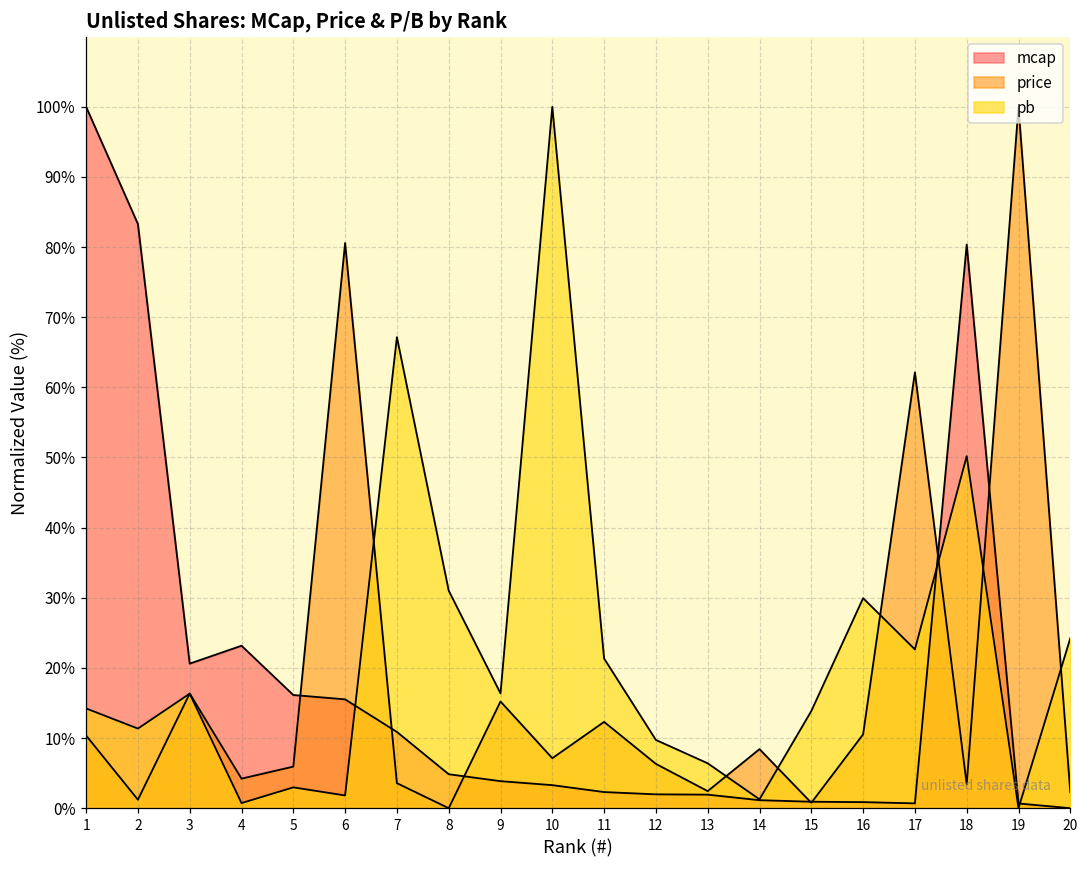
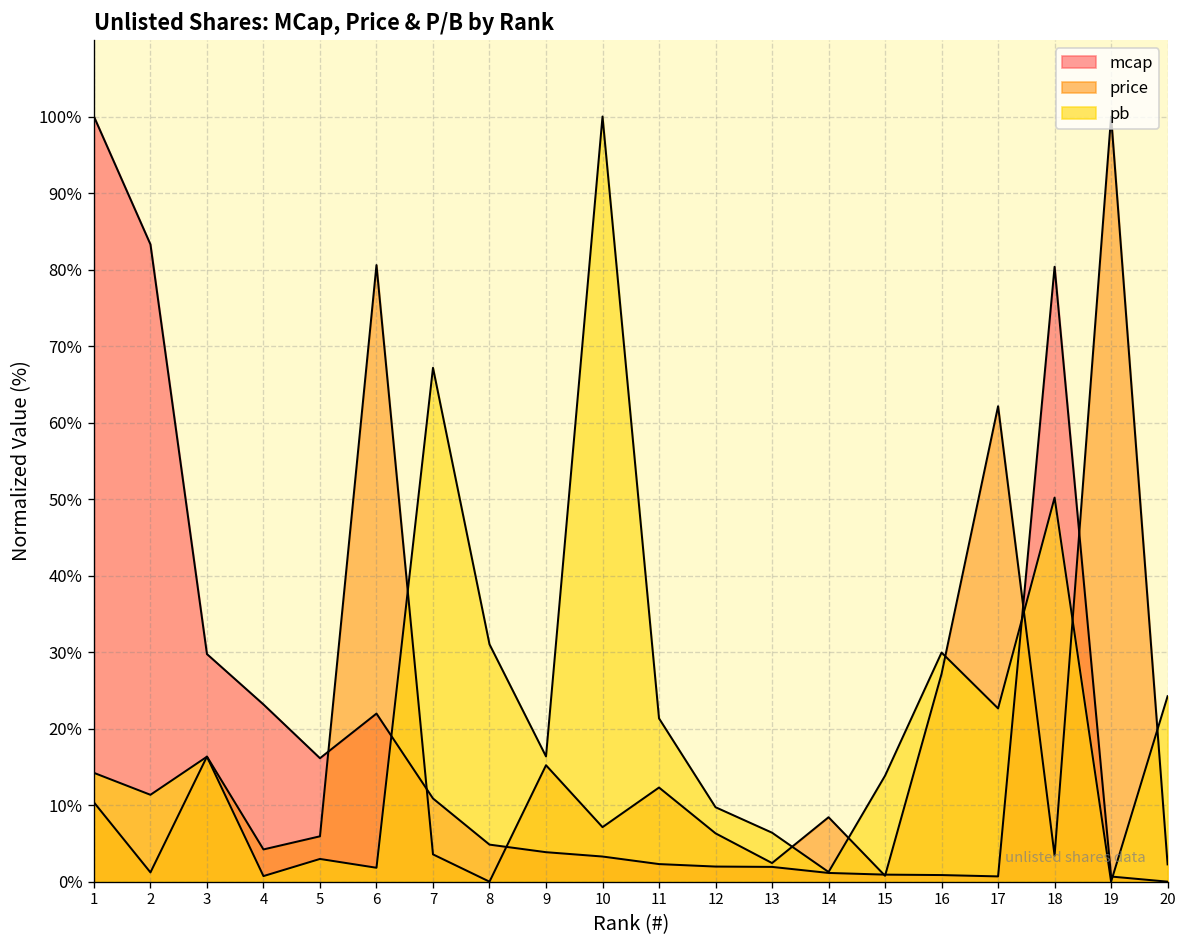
  {
    "mcap": {
      "1": "100%",
      "2": "83%",
-     "3": "21%",
+     "3": "30%",
      "4": "23%",
      "5": "16%",
-     "6": "16%",
+     "6": "22%",
      "7": "11%",
      "8": "5%",
      "9": "4%",
      "10": "3%",
      "11": "2%",
      "12": "2%",
      "13": "2%",
      "16": "1%",
      "17": "1%",
      "18": "80%",
      "19": "1%",
      "20": "0%"
    },
    "price": {
      "1": "10%",
      "2": "1%",
      "4": "4%",
      "5": "6%",
      "6": "81%",
      "7": "4%",
      "8": "0%",
      "9": "15%",
      "10": "7%",
      "11": "12%",
      "12": "6%",
      "13": "2%",
      "14": "8%",
-     "16": "11%",
+     "16": "27%",
      "17": "62%",
      "18": "3%",
      "20": "2%"
    },
    "pb": {
      "1": "14%",
      "2": "11%",
      "4": "1%",
      "5": "3%",
      "6": "2%",
      "7": "67%",
      "8": "31%",
      "9": "16%",
      "10": "100%",
      "11": "21%",
      "12": "10%",
      "13": "6%",
      "15": "14%",
      "16": "30%",
      "17": "23%",
      "18": "50%",
      "19": "0%",
      "20": "24%"
    }
  }
